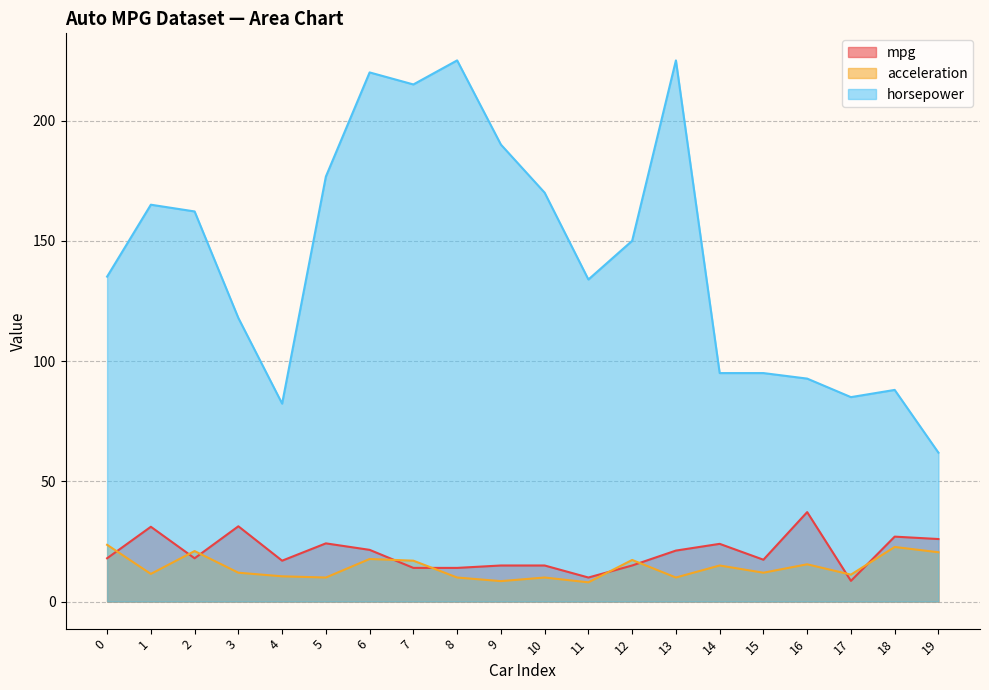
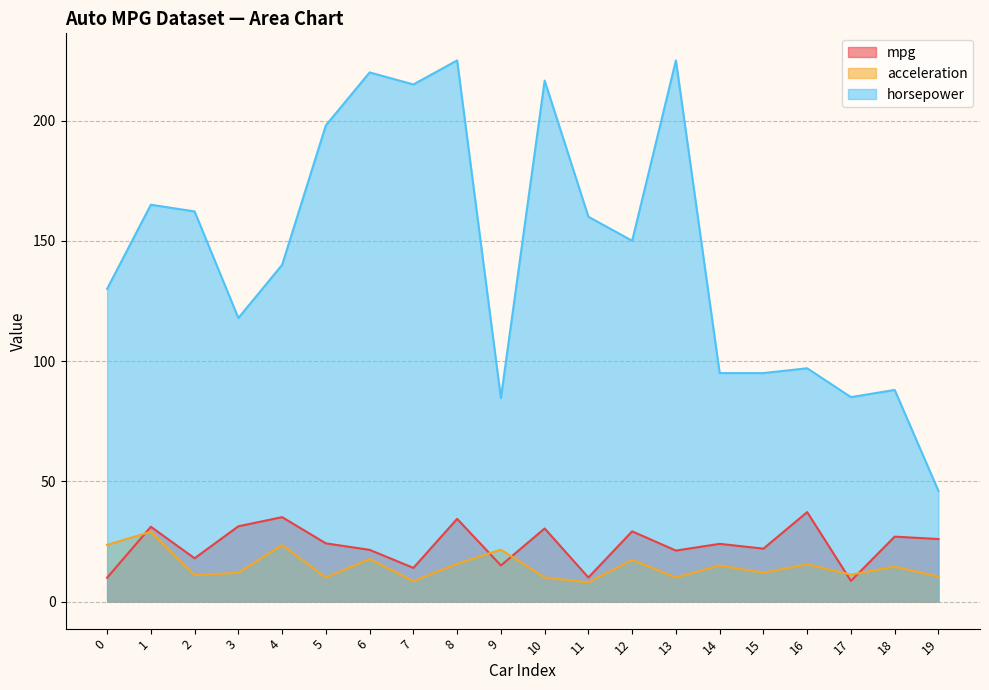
  {
    "mpg": {
-     "0": 18,
+     "0": 10,
      "1": 31,
      "2": 18,
      "3": 31,
-     "4": 17,
+     "4": 35,
      "5": 24,
      "6": 22,
      "7": 14,
-     "8": 14,
+     "8": 34,
      "9": 15,
-     "10": 15,
+     "10": 30,
      "11": 10,
-     "12": 15,
+     "12": 29,
      "13": 21,
      "14": 24,
-     "15": 17,
+     "15": 22,
      "16": 37,
      "17": 9,
      "18": 27,
      "19": 26
    },
    "acceleration": {
      "0": 24,
-     "1": 12,
-     "2": 21,
+     "1": 29,
+     "2": 11,
      "3": 12,
-     "4": 11,
+     "4": 24,
      "5": 10,
      "6": 18,
-     "7": 17,
-     "8": 10,
-     "9": 9,
+     "7": 9,
+     "8": 16,
+     "9": 22,
      "10": 10,
      "11": 8,
      "12": 17,
      "13": 10,
      "14": 15,
      "15": 12,
      "16": 16,
      "17": 11,
-     "18": 23,
-     "19": 21
+     "18": 15,
+     "19": 10
    },
    "horsepower": {
-     "0": 135,
+     "0": 130,
      "1": 165,
      "2": 162,
      "3": 118,
-     "4": 82,
-     "5": 177,
+     "4": 140,
+     "5": 198,
      "6": 220,
      "7": 215,
      "8": 225,
-     "9": 190,
-     "10": 170,
-     "11": 134,
+     "9": 85,
+     "10": 217,
+     "11": 160,
      "12": 150,
      "13": 225,
      "14": 95,
      "15": 95,
-     "16": 93,
+     "16": 97,
      "17": 85,
      "18": 88,
-     "19": 62
+     "19": 46
    }
  }
